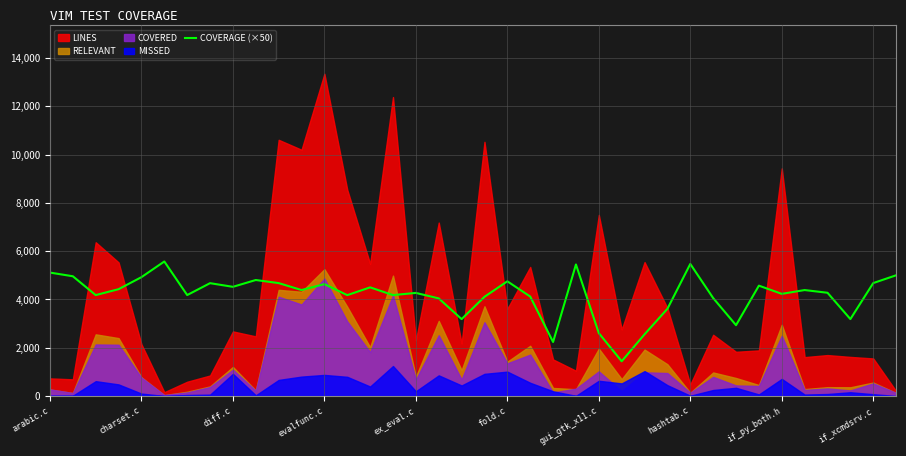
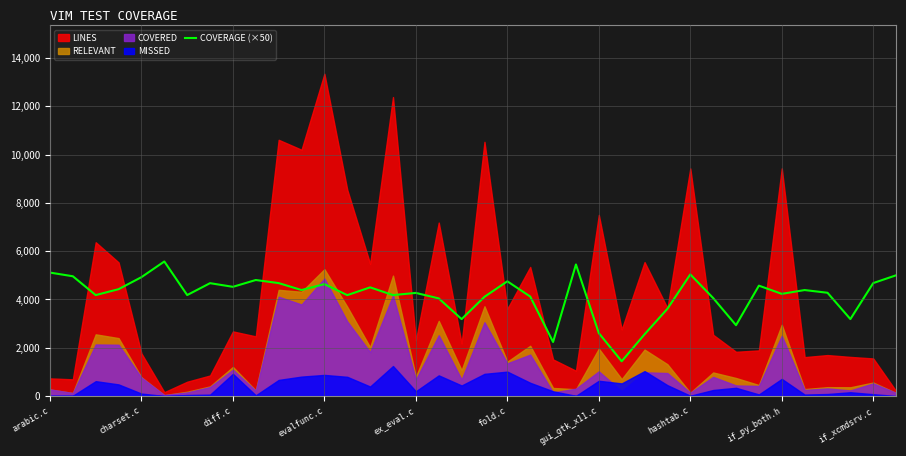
  {
    "COVERAGE (×50)": {
      "arabic.c": "5,100",
      "charset.c": "4,900",
      "diff.c": "4,500",
      "evalfunc.c": "4,600",
      "ex_eval.c": "4,300",
      "fold.c": "4,800",
      "gui_gtk_x11.c": "2,600",
-     "hashtab.c": "5,500",
+     "hashtab.c": "5,000",
      "if_py_both.h": "4,200",
      "if_xcmdsrv.c": "4,700"
    },
    "LINES": {
      "arabic.c": "700",
-     "charset.c": "2,100",
+     "charset.c": "1,800",
      "diff.c": "2,700",
      "evalfunc.c": "13,300",
      "ex_eval.c": "2,300",
      "fold.c": "3,600",
      "gui_gtk_x11.c": "7,500",
-     "hashtab.c": "500",
+     "hashtab.c": "9,400",
      "if_py_both.h": "9,400",
      "if_xcmdsrv.c": "1,600"
    },
    "RELEVANT": {
      "diff.c": "1,200",
      "evalfunc.c": "5,300",
      "ex_eval.c": "800",
      "gui_gtk_x11.c": "2,000",
      "if_py_both.h": "3,000"
    },
    "COVERED": {
      "diff.c": "1,100",
      "evalfunc.c": "4,900",
      "ex_eval.c": "700",
      "gui_gtk_x11.c": "1,000",
      "if_py_both.h": "2,500"
    },
    "MISSED": {
      "diff.c": "900",
      "evalfunc.c": "900",
      "ex_eval.c": "200",
      "fold.c": "1,000",
      "gui_gtk_x11.c": "600",
      "if_py_both.h": "700"
    }
  }
